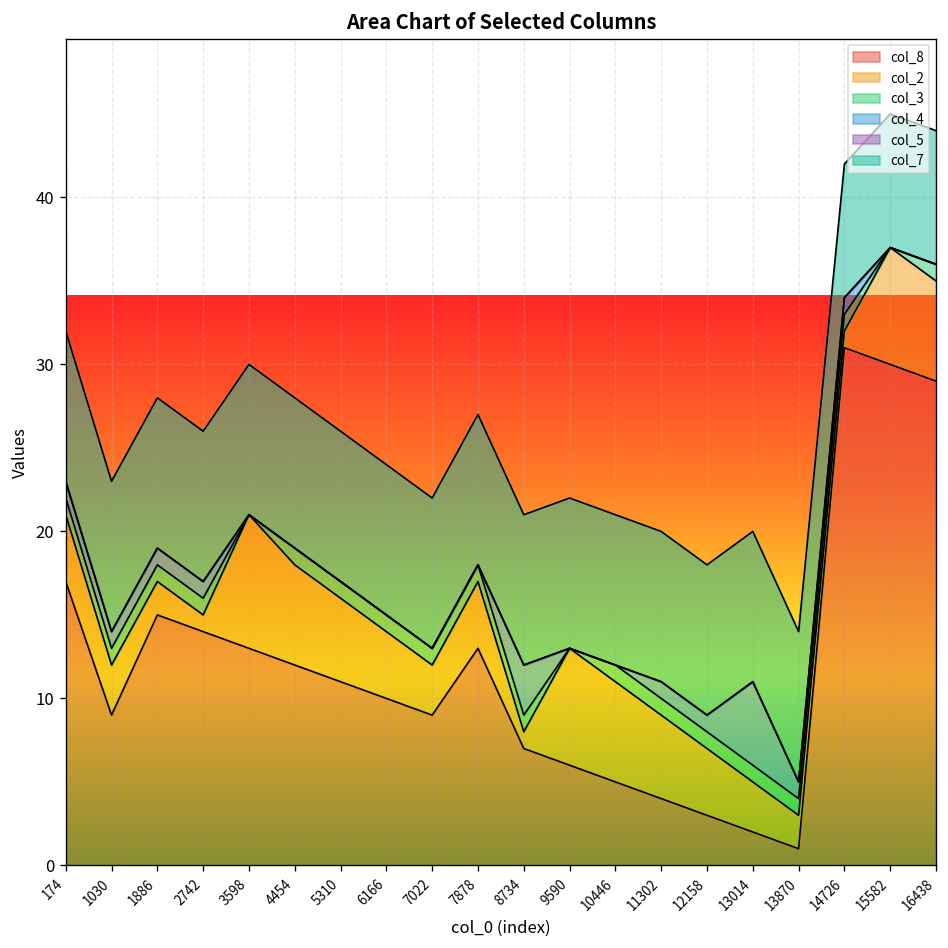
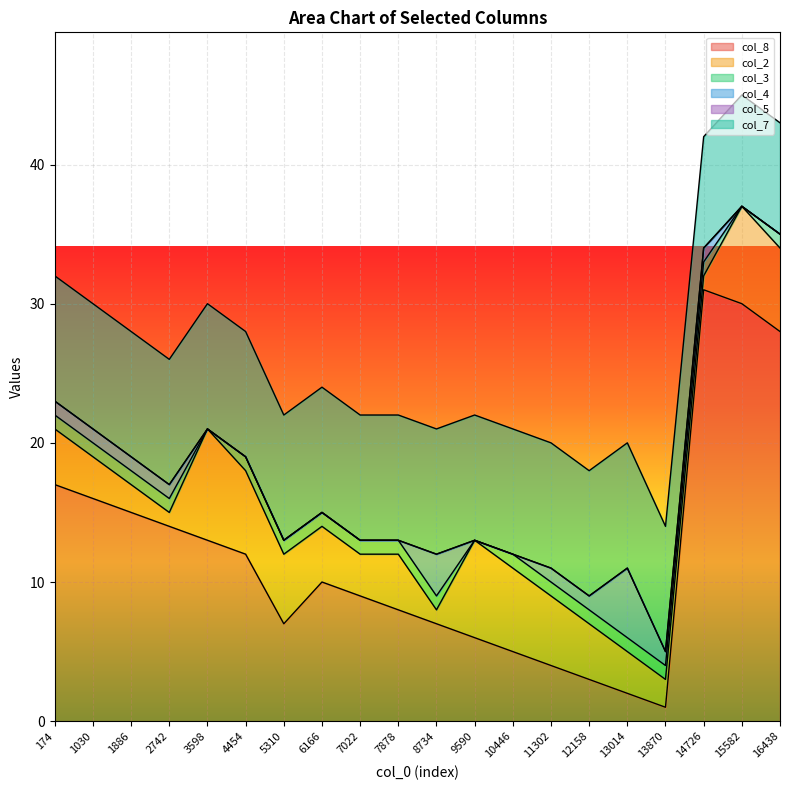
  {
    "col_8": {
      "174": 17,
-     "1030": 9,
+     "1030": 16,
      "1886": 15,
      "2742": 14,
      "3598": 13,
      "4454": 12,
-     "5310": 11,
+     "5310": 7,
      "6166": 10,
      "7022": 9,
-     "7878": 13,
+     "7878": 8,
      "8734": 7,
      "9590": 6,
      "10446": 5,
      "11302": 4,
      "12158": 3,
      "13014": 2,
      "13870": 1,
      "14726": 31,
      "15582": 30,
-     "16438": 29
+     "16438": 28
    },
    "col_2": {
      "174": 4,
      "1030": 3,
      "1886": 2,
      "2742": 1,
      "4454": 6,
      "5310": 5,
      "6166": 4,
      "7022": 3,
      "7878": 4,
      "8734": 1,
      "10446": 6,
      "11302": 5,
      "12158": 4,
      "13014": 3,
      "13870": 2,
      "14726": 1,
      "16438": 6
    }
  }
